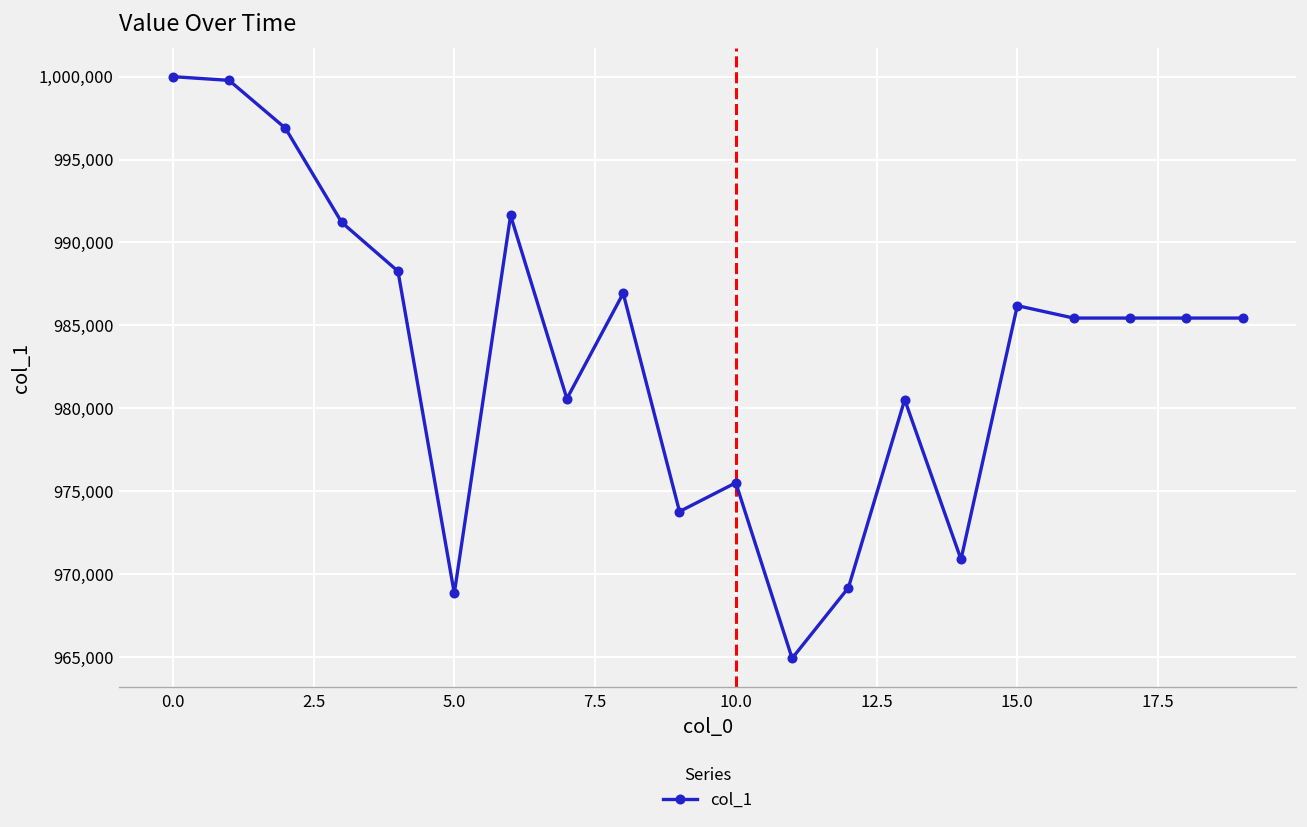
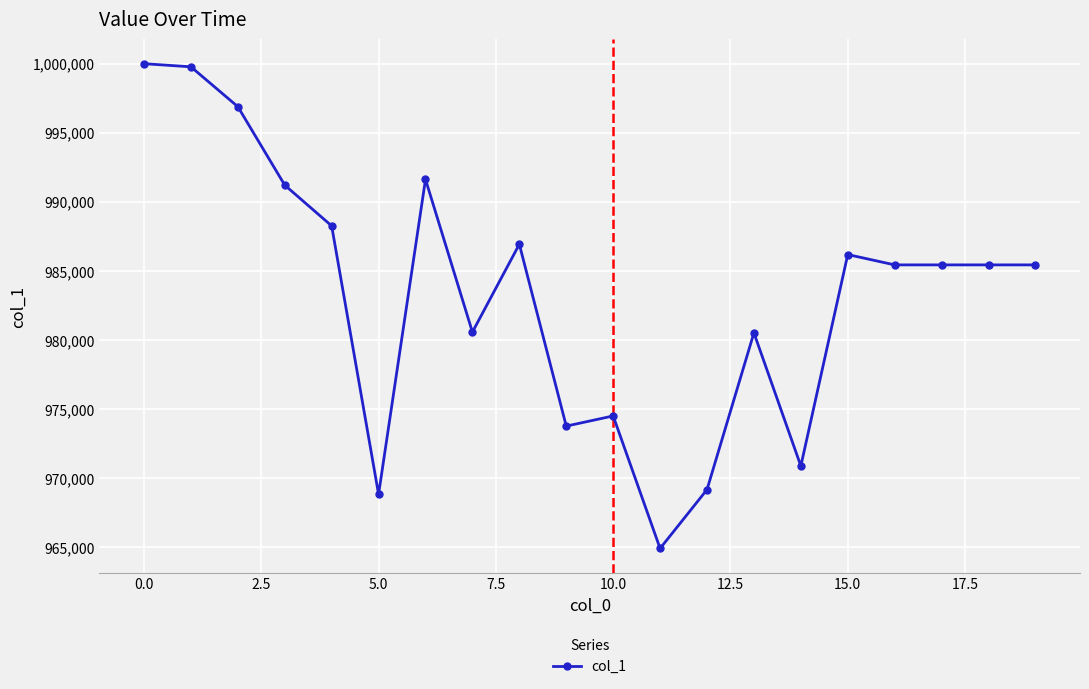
  {
    "0.0": "1,000,000",
    "5.0": "968,800",
-   "10.0": "975,500",
+   "10.0": "974,500",
    "15.0": "986,200"
  }
